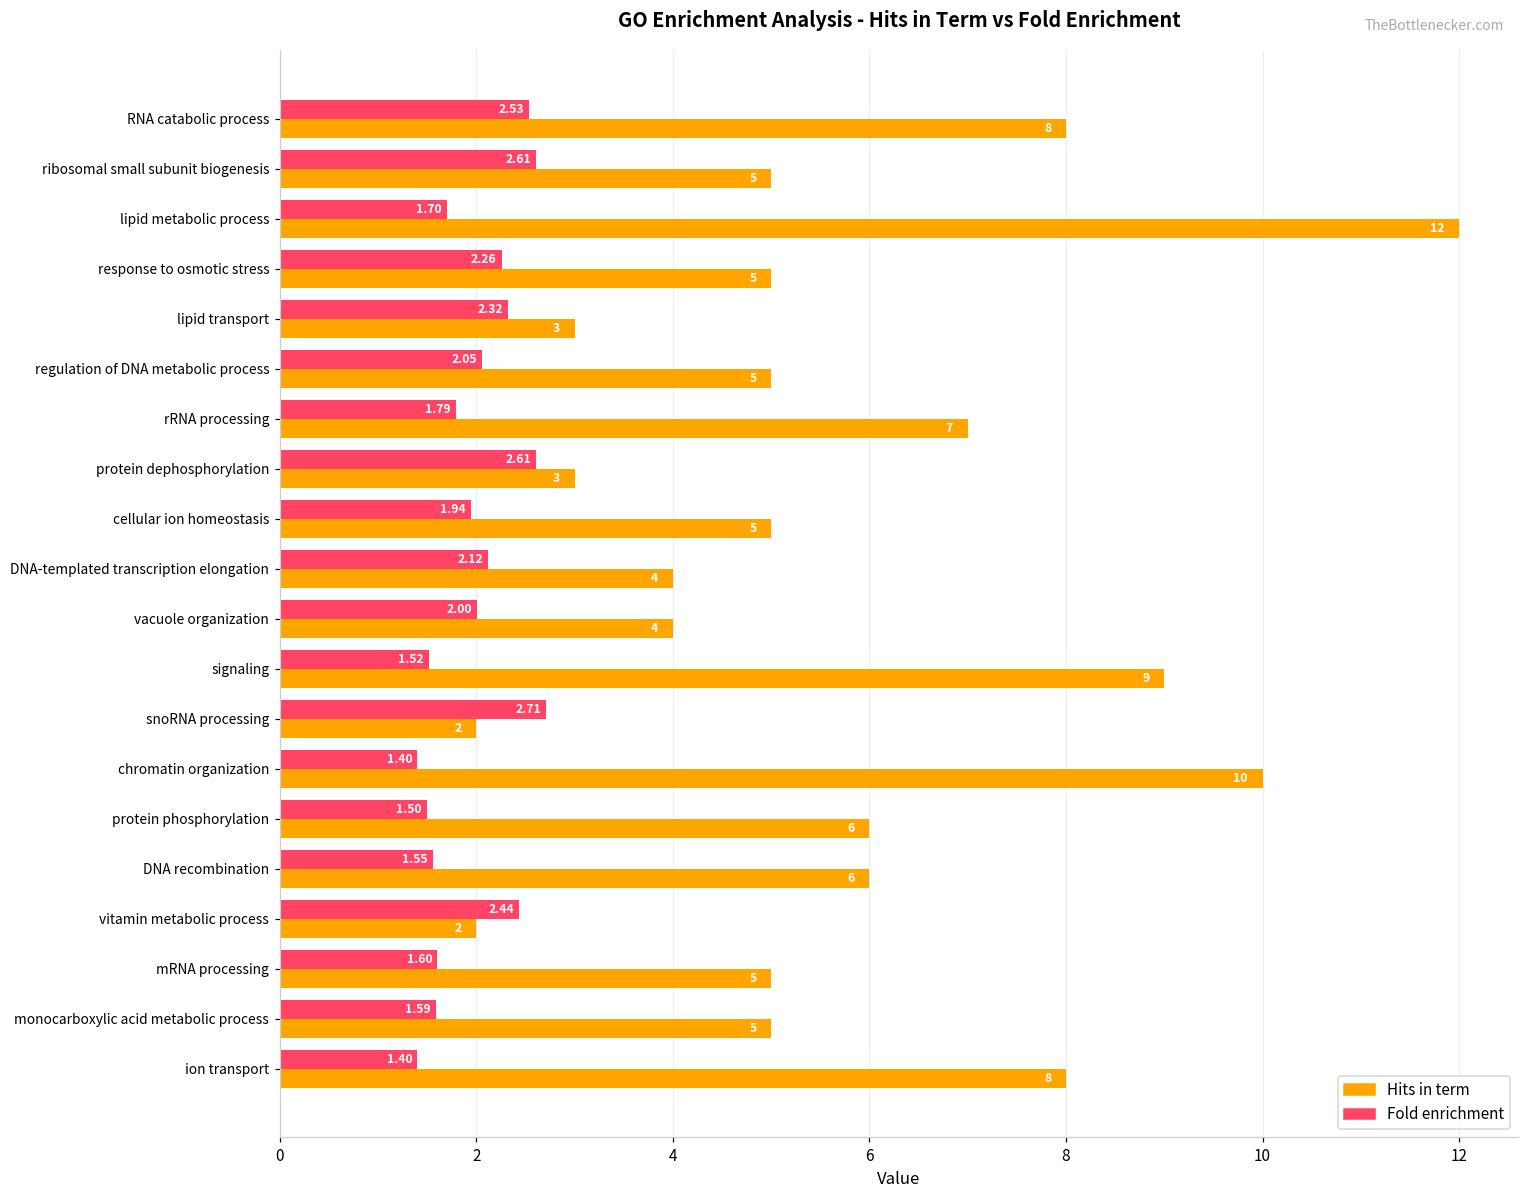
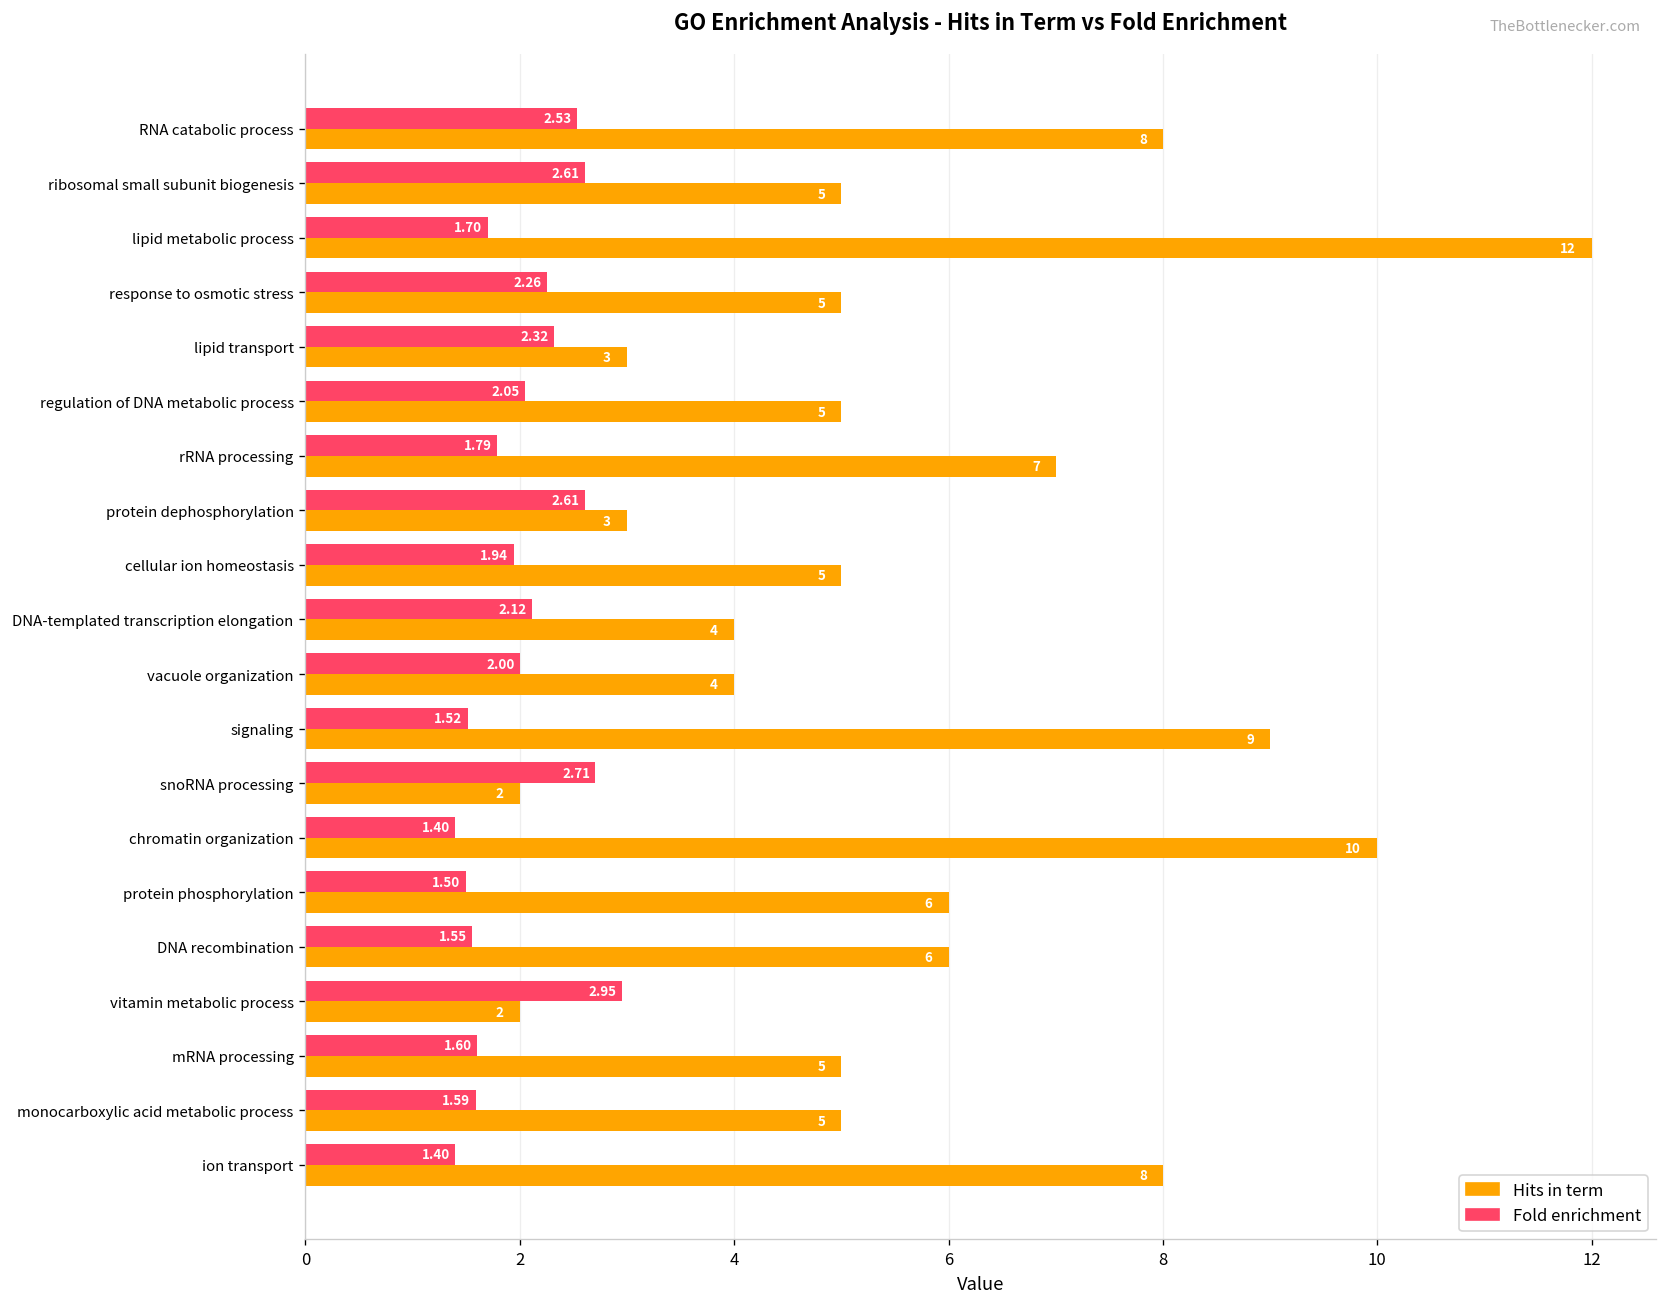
  {
    "Hits in term": {
      "RNA catabolic process": 8,
      "ribosomal small subunit biogenesis": 5,
      "lipid metabolic process": 12,
      "response to osmotic stress": 5,
      "lipid transport": 3,
      "regulation of DNA metabolic process": 5,
      "rRNA processing": 7,
      "protein dephosphorylation": 3,
      "cellular ion homeostasis": 5,
      "DNA-templated transcription elongation": 4,
      "vacuole organization": 4,
      "signaling": 9,
      "snoRNA processing": 2,
      "chromatin organization": 10,
      "protein phosphorylation": 6,
      "DNA recombination": 6,
      "vitamin metabolic process": 2,
      "mRNA processing": 5,
      "monocarboxylic acid metabolic process": 5,
      "ion transport": 8
    },
    "Fold enrichment": {
      "RNA catabolic process": 2.53,
      "ribosomal small subunit biogenesis": 2.61,
      "lipid metabolic process": 1.70,
      "response to osmotic stress": 2.26,
      "lipid transport": 2.32,
      "regulation of DNA metabolic process": 2.05,
      "rRNA processing": 1.79,
      "protein dephosphorylation": 2.61,
      "cellular ion homeostasis": 1.94,
      "DNA-templated transcription elongation": 2.12,
      "vacuole organization": 2.00,
      "signaling": 1.52,
      "snoRNA processing": 2.71,
      "chromatin organization": 1.40,
      "protein phosphorylation": 1.50,
      "DNA recombination": 1.55,
-     "vitamin metabolic process": 2.44,
+     "vitamin metabolic process": 2.95,
      "mRNA processing": 1.60,
      "monocarboxylic acid metabolic process": 1.59,
      "ion transport": 1.40
    }
  }
